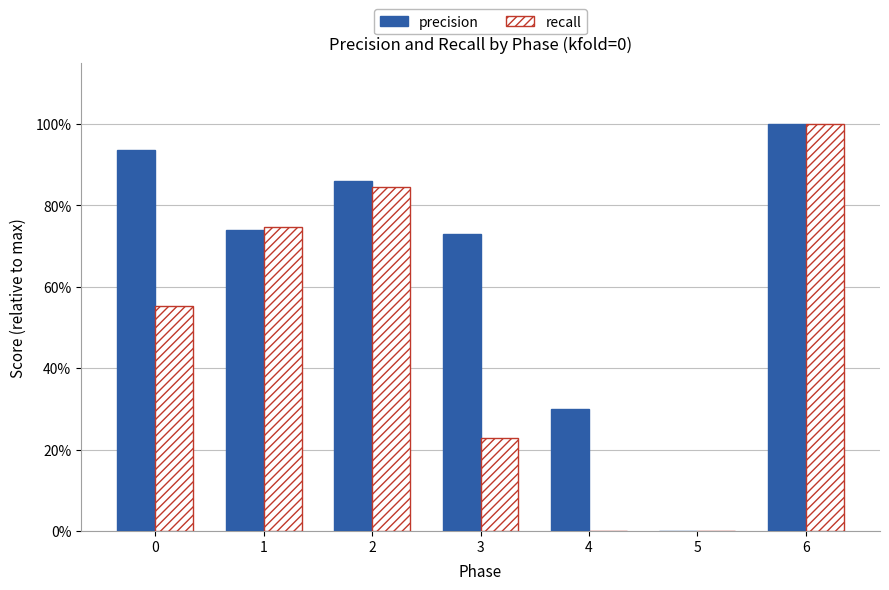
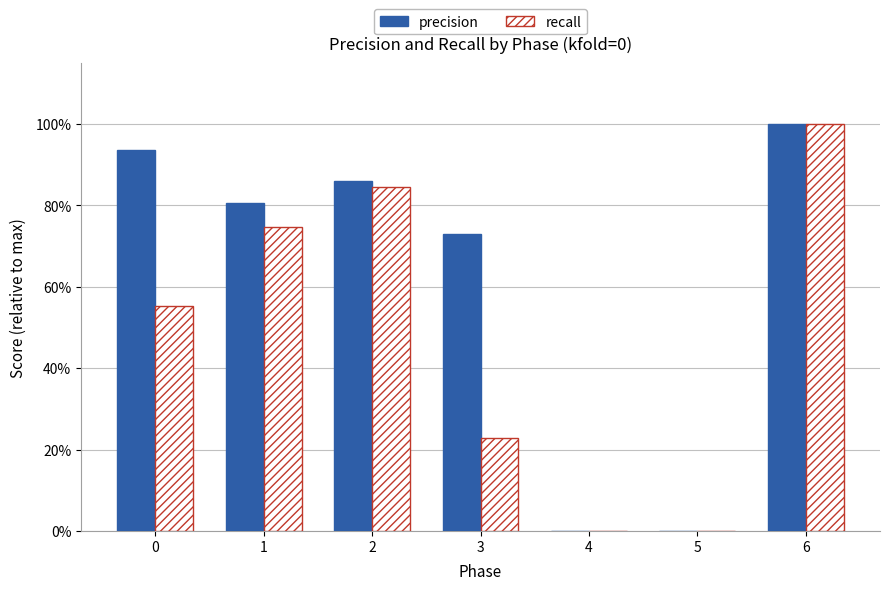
  {
    "precision": {
      "0": "94%",
-     "1": "74%",
+     "1": "81%",
      "2": "86%",
      "3": "73%",
-     "4": "30%",
+     "4": "0%",
      "5": "0%",
      "6": "100%"
    },
    "recall": {
      "0": "55%",
      "1": "75%",
      "2": "84%",
      "3": "23%",
      "4": "0%",
      "5": "0%",
      "6": "100%"
    }
  }
